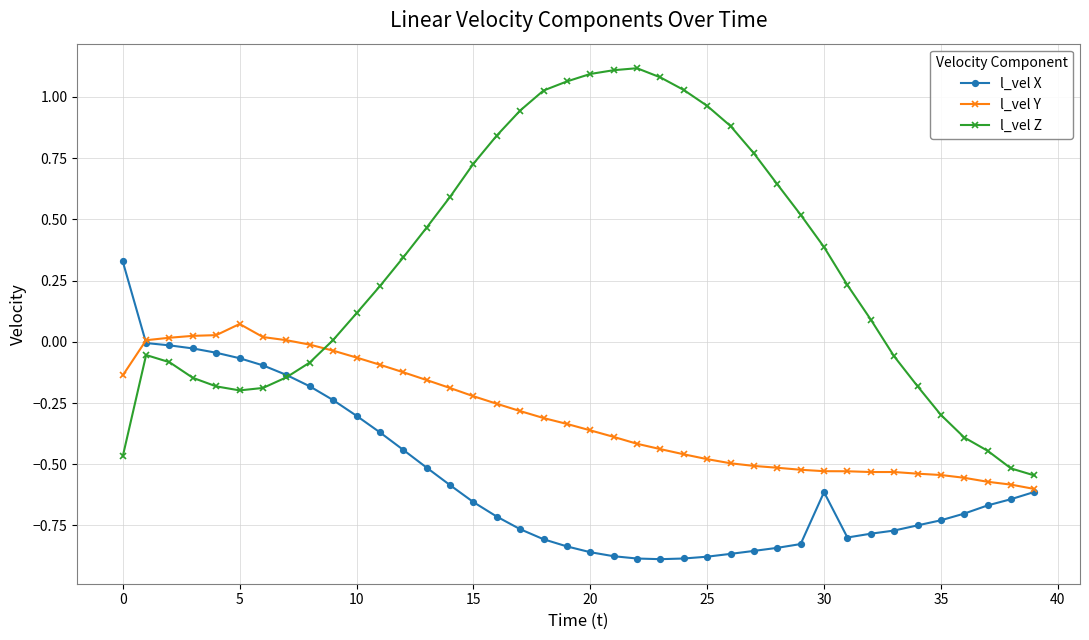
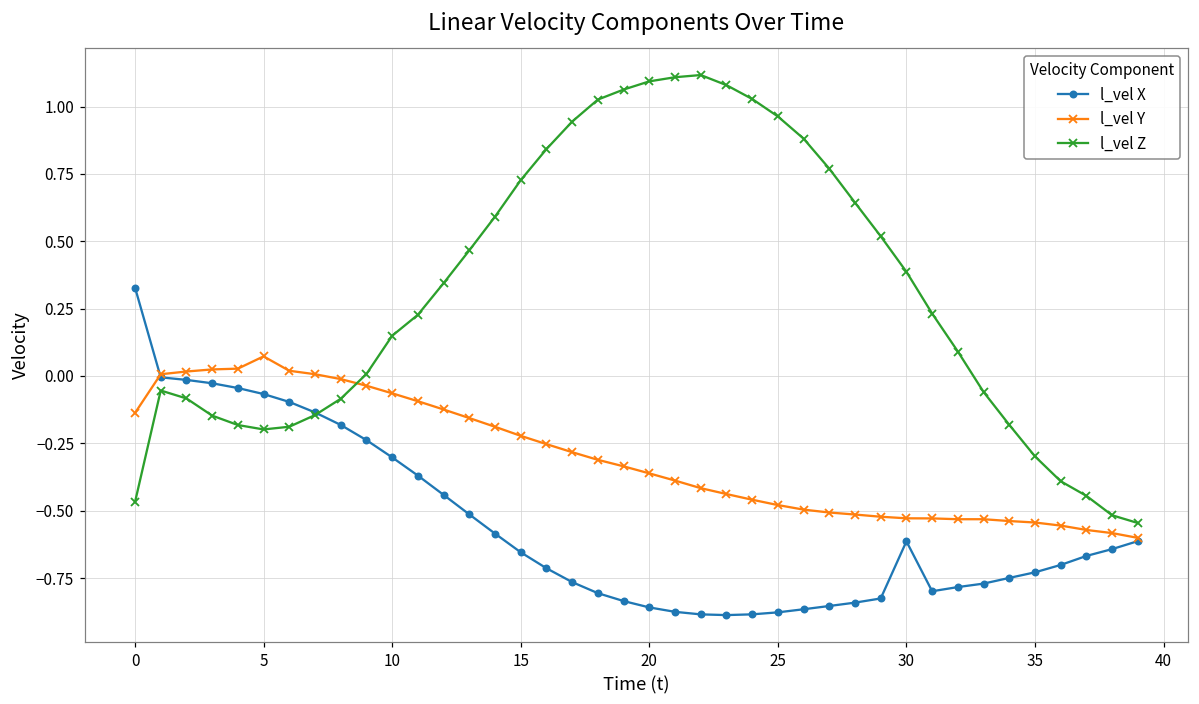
  {
    "l_vel X": {
      "0": 0.33,
      "5": -0.07,
      "10": -0.30,
      "15": -0.65,
      "20": -0.86,
      "25": -0.88,
      "30": -0.61,
      "35": -0.73
    },
    "l_vel Y": {
      "0": -0.14,
      "5": 0.07,
      "10": -0.06,
      "15": -0.22,
      "20": -0.36,
      "25": -0.48,
      "30": -0.53,
      "35": -0.54
    },
    "l_vel Z": {
      "0": -0.47,
      "5": -0.20,
-     "10": 0.12,
+     "10": 0.15,
      "15": 0.73,
      "20": 1.09,
      "25": 0.96,
      "30": 0.39,
      "35": -0.30
    }
  }
